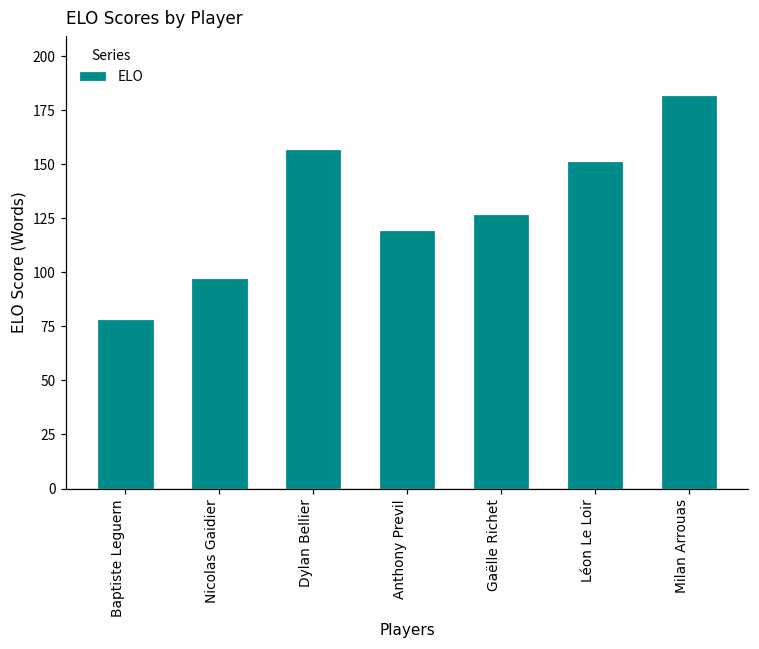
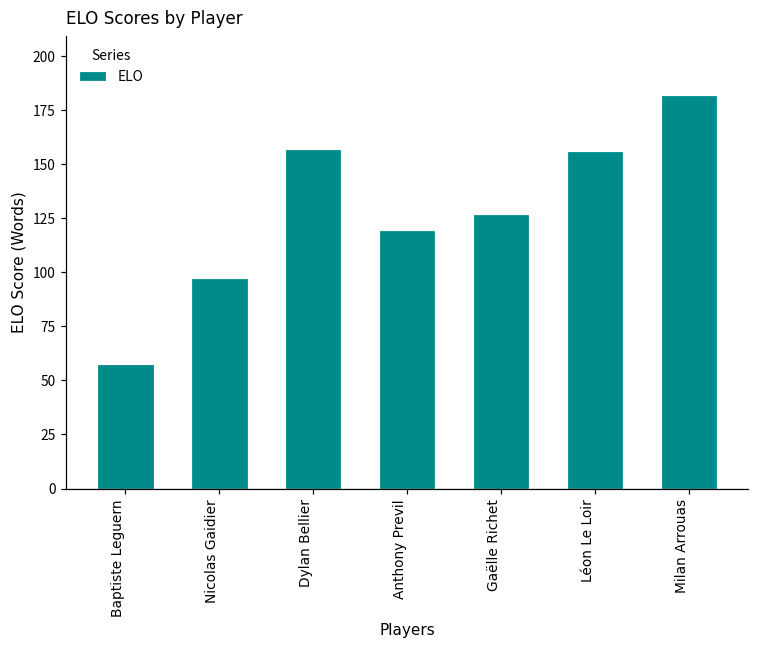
  {
-   "Baptiste Leguern": 78,
+   "Baptiste Leguern": 58,
    "Nicolas Gaidier": 97,
    "Dylan Bellier": 157,
    "Anthony Previl": 120,
    "Gaëlle Richet": 127,
-   "Léon Le Loir": 151,
+   "Léon Le Loir": 156,
    "Milan Arrouas": 182
  }
